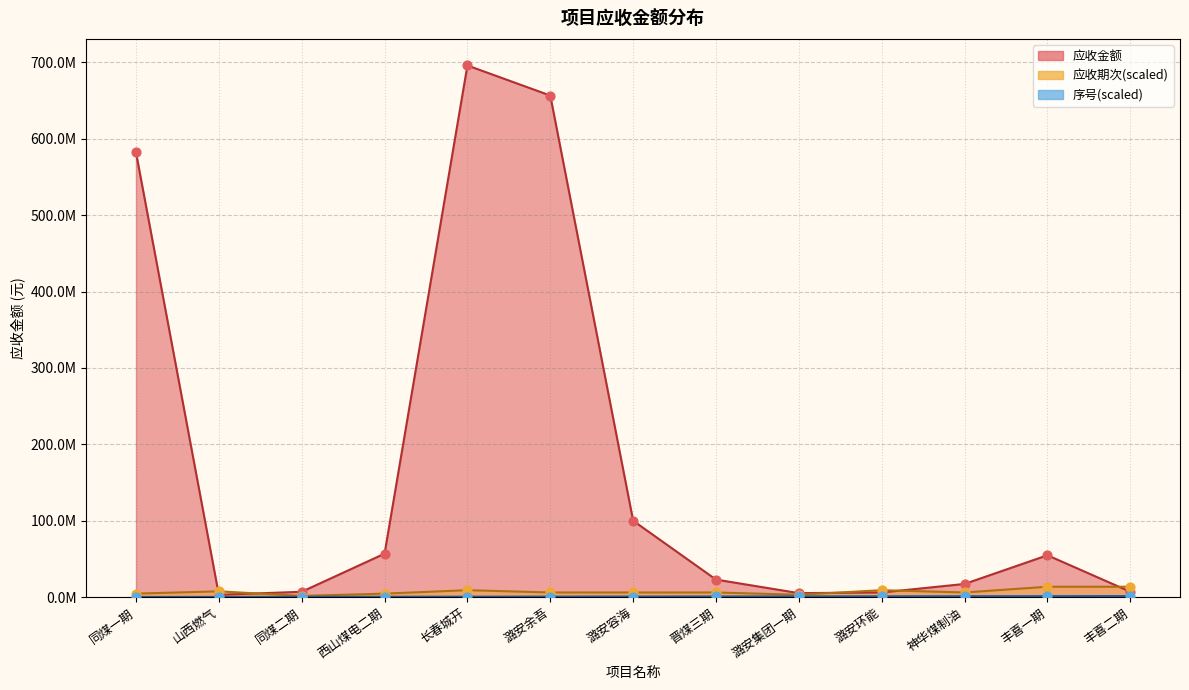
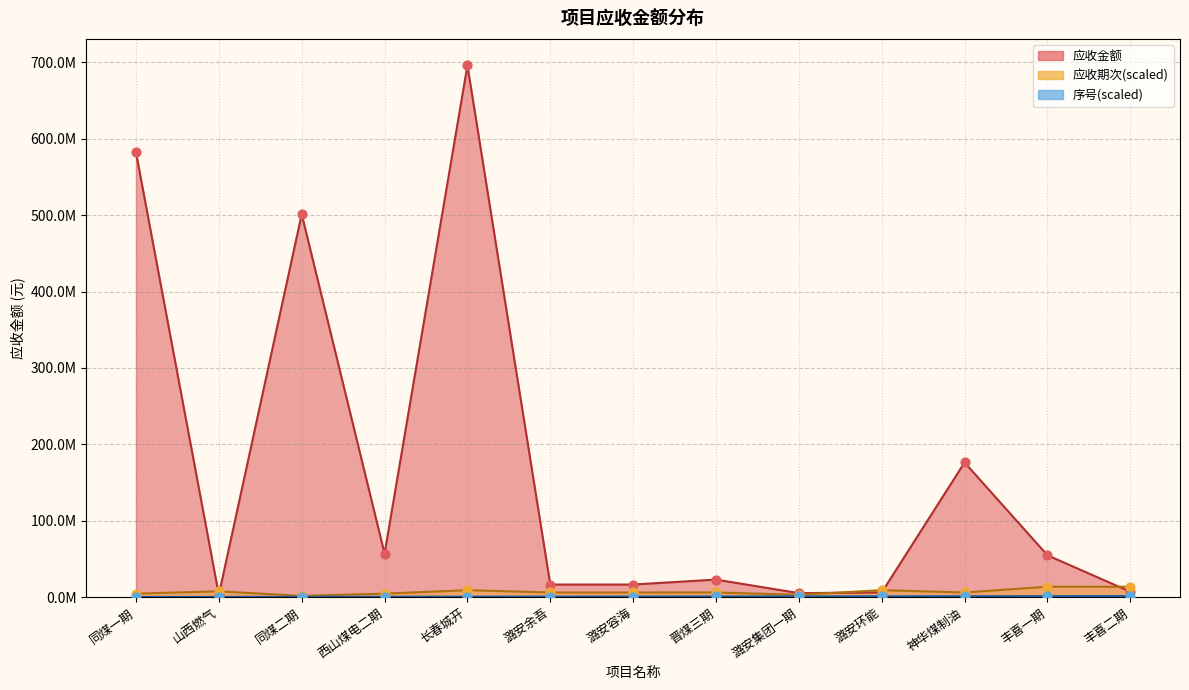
  {
    "应收金额": {
      "同煤一期": 580000000,
-     "同煤二期": 10000000,
+     "同煤二期": 500000000,
      "西山煤电二期": 60000000,
      "长春城开": 700000000,
-     "潞安余吾": 660000000,
-     "潞安容海": 100000000,
+     "潞安余吾": 20000000,
+     "潞安容海": 20000000,
      "晋煤三期": 20000000,
-     "神华煤制油": 20000000,
+     "神华煤制油": 180000000,
      "丰喜一期": 50000000,
      "丰喜二期": 10000000
    },
    "应收期次(scaled)": {
      "同煤一期": 0,
      "山西燃气": 10000000,
      "西山煤电二期": 0,
      "长春城开": 10000000,
      "潞安余吾": 10000000,
      "潞安容海": 10000000,
      "晋煤三期": 10000000,
      "神华煤制油": 10000000,
      "丰喜一期": 10000000,
      "丰喜二期": 10000000
    },
    "序号(scaled)": {
      "同煤一期": 0,
      "西山煤电二期": 0,
      "长春城开": 0,
      "潞安余吾": 0,
      "潞安容海": 0,
      "晋煤三期": 0,
      "潞安环能": 0,
      "神华煤制油": 0,
      "丰喜一期": 0,
      "丰喜二期": 0
    }
  }
